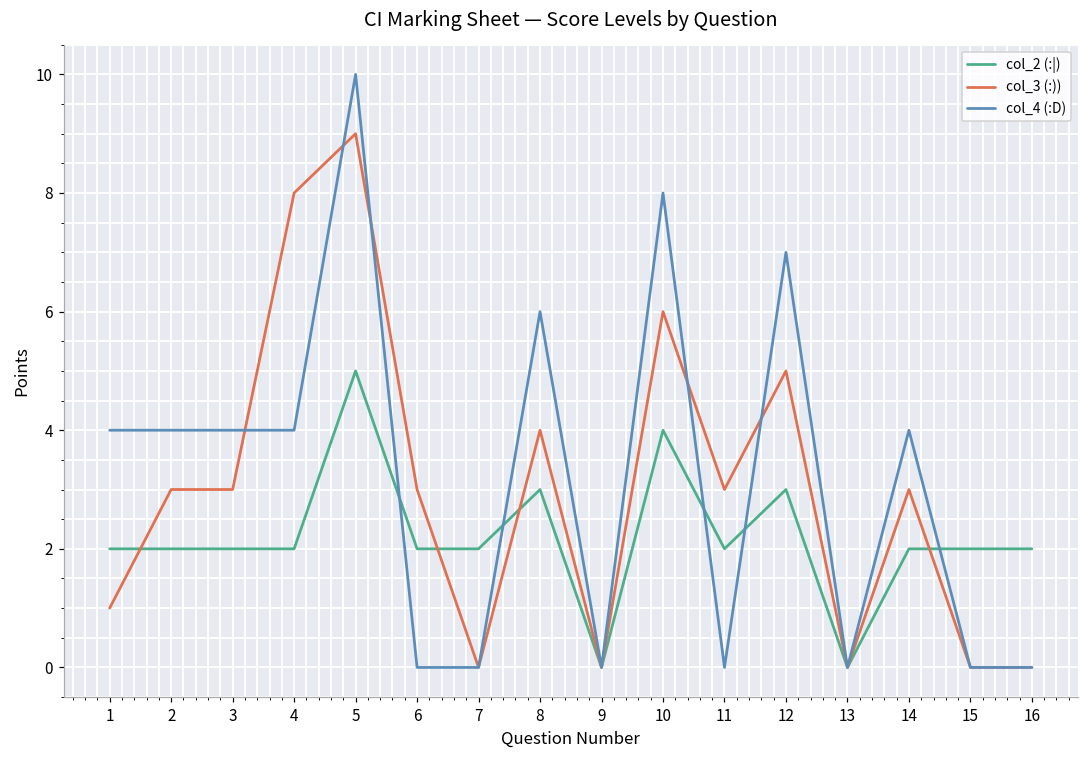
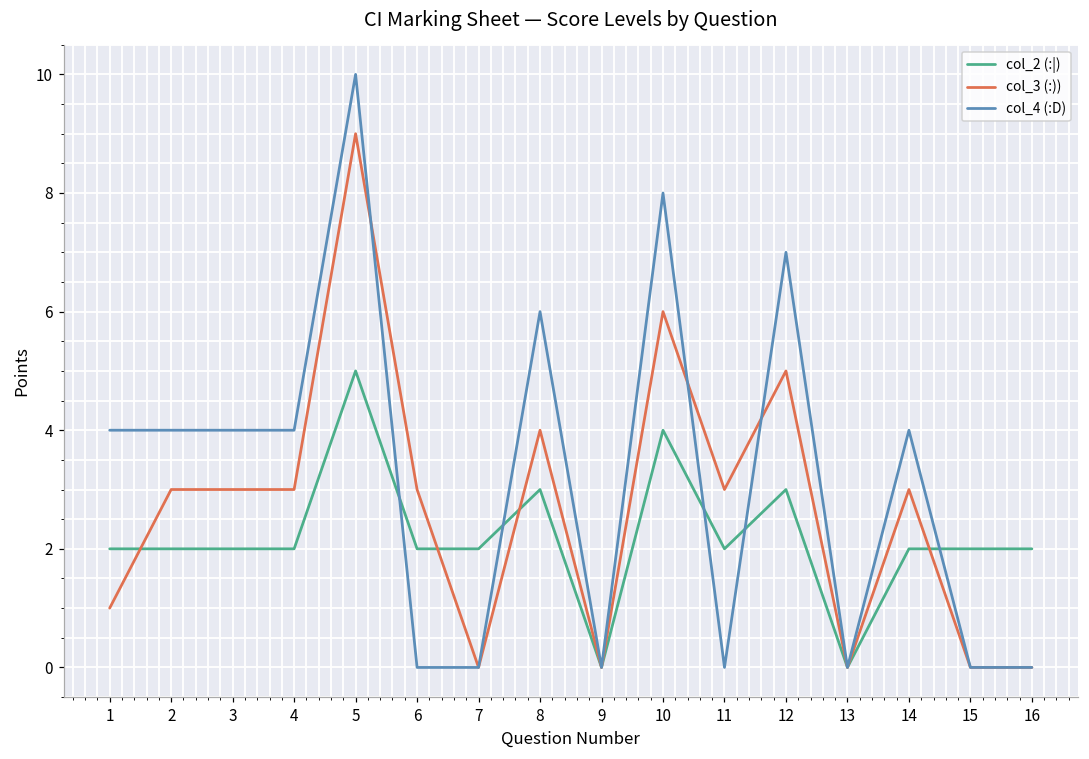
  {
    "col_3 (:))": {
      "1": 1,
      "2": 3,
      "3": 3,
-     "4": 8,
+     "4": 3,
      "5": 9,
      "6": 3,
      "8": 4,
      "10": 6,
      "11": 3,
      "12": 5,
      "14": 3
    }
  }
